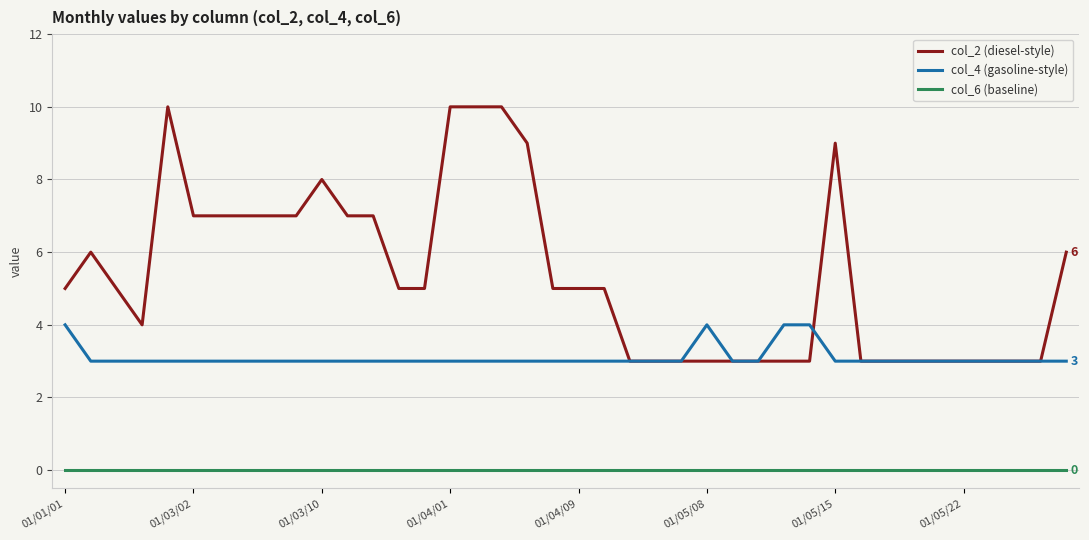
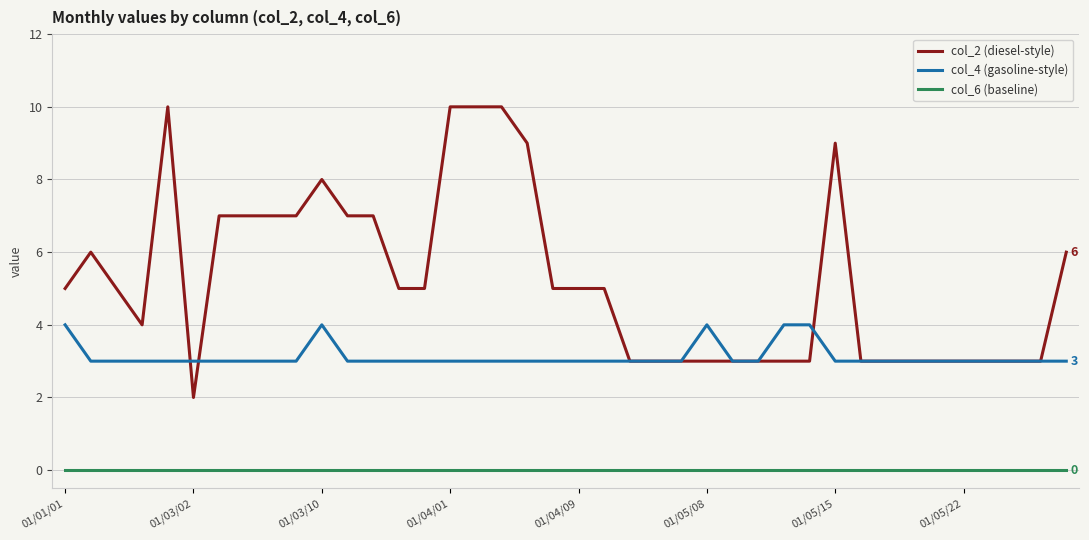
  {
    "col_2 (diesel-style)": {
      "01/01/01": 5,
-     "01/03/02": 7,
+     "01/03/02": 2,
      "01/03/10": 8,
      "01/04/01": 10,
      "01/04/09": 5,
      "01/05/08": 3,
      "01/05/15": 9
    },
    "col_4 (gasoline-style)": {
      "01/01/01": 4,
      "01/03/02": 3,
-     "01/03/10": 3,
+     "01/03/10": 4,
      "01/04/01": 3,
      "01/04/09": 3,
      "01/05/08": 4,
      "01/05/15": 3
    },
    "col_6 (baseline)": {
      "01/01/01": 0,
      "01/03/02": 0,
      "01/03/10": 0,
      "01/04/01": 0,
      "01/04/09": 0,
      "01/05/08": 0,
      "01/05/15": 0,
      "01/05/22": 0
    }
  }
